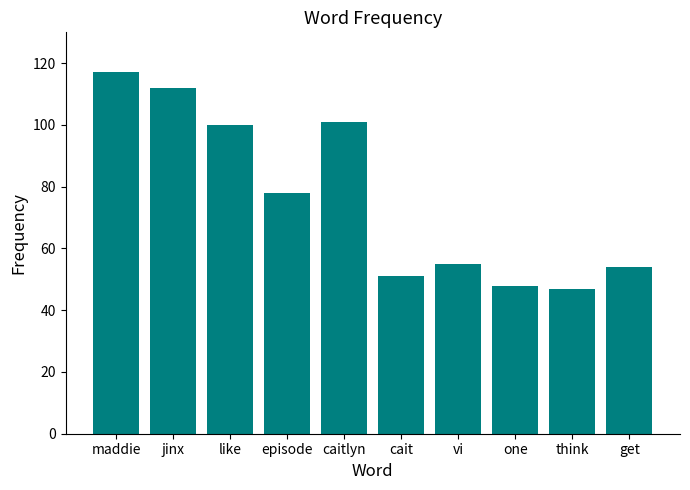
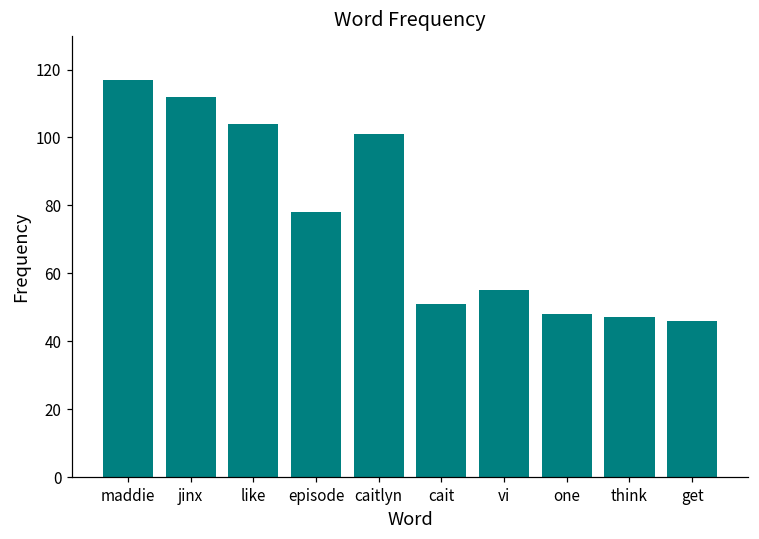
  {
    "maddie": 117,
    "jinx": 112,
-   "like": 100,
+   "like": 104,
    "episode": 78,
    "caitlyn": 101,
    "cait": 51,
    "vi": 55,
    "one": 48,
    "think": 47,
-   "get": 54
+   "get": 46
  }
